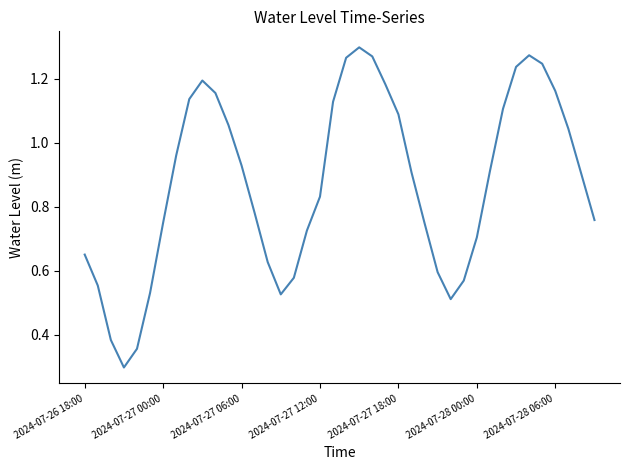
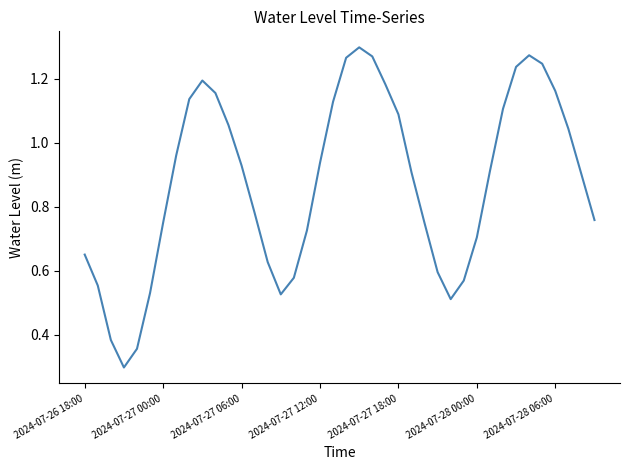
  {
    "2024-07-26 18:00": 0.65,
    "2024-07-27 00:00": 0.75,
    "2024-07-27 06:00": 0.93,
-   "2024-07-27 12:00": 0.83,
+   "2024-07-27 12:00": 0.94,
    "2024-07-27 18:00": 1.09,
    "2024-07-28 00:00": 0.70,
    "2024-07-28 06:00": 1.16
  }
